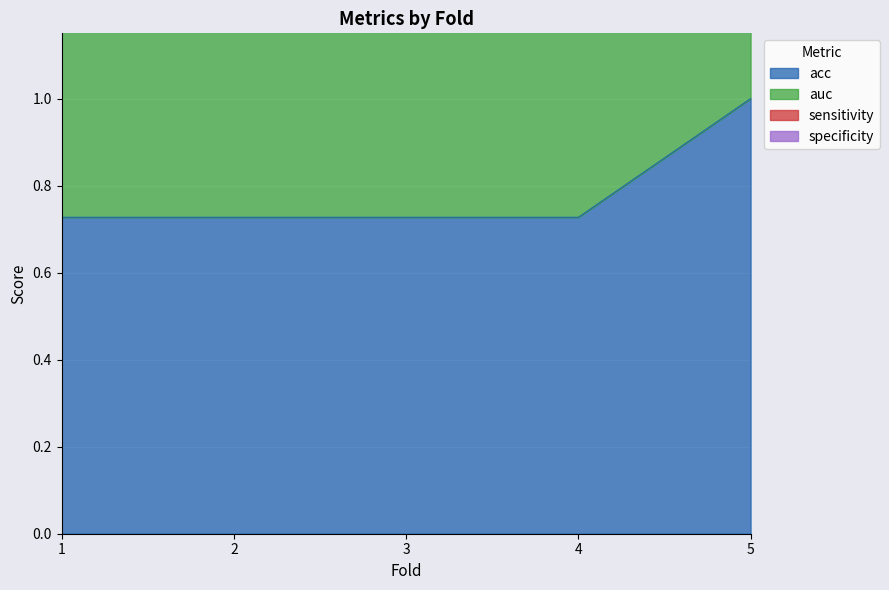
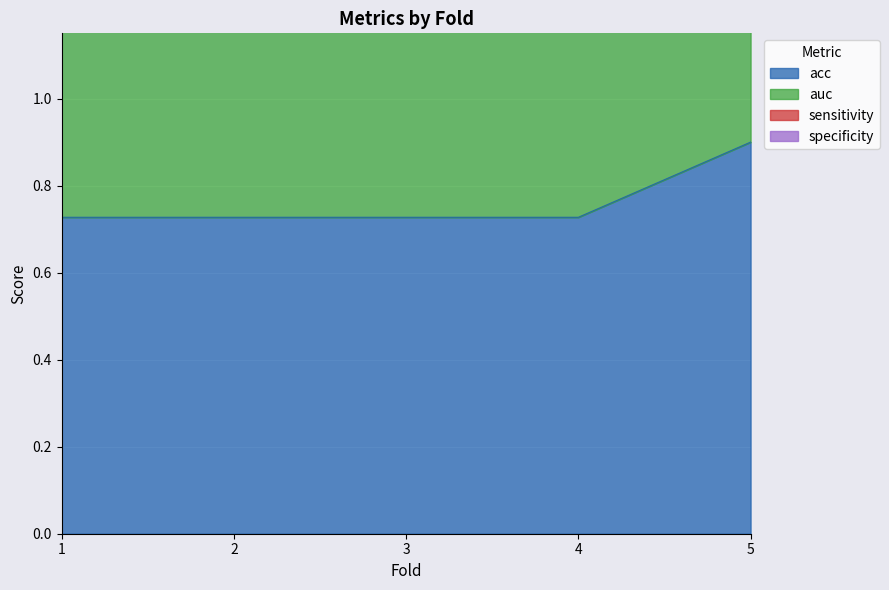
  {
    "acc": {
      "1": 0.73,
      "2": 0.73,
      "3": 0.73,
      "4": 0.73,
-     "5": 1.0
+     "5": 0.9
    }
  }
